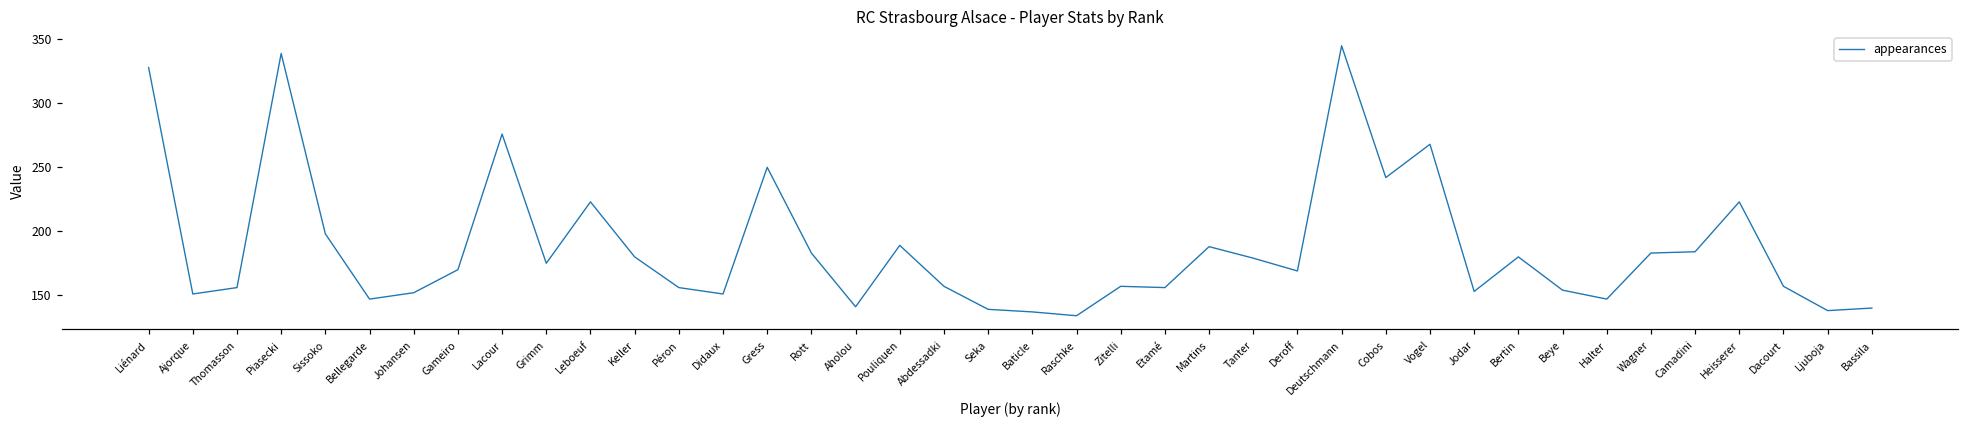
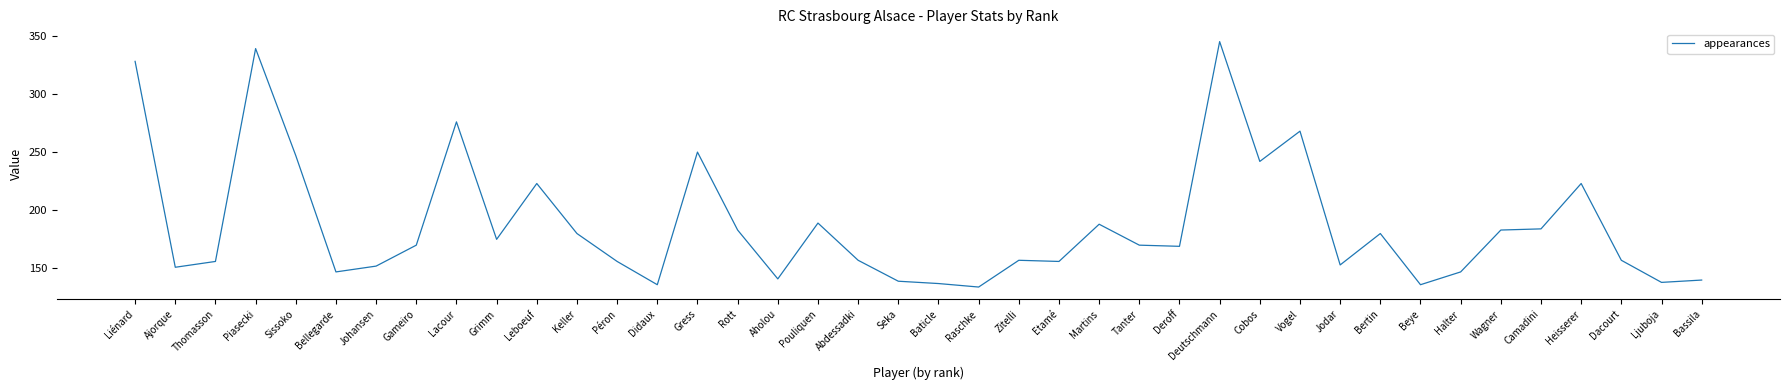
  {
    "Liénard": 328,
    "Ajorque": 151,
    "Thomasson": 156,
    "Piasecki": 339,
-   "Sissoko": 198,
+   "Sissoko": 247,
    "Bellegarde": 147,
    "Johansen": 152,
    "Gameiro": 170,
    "Lacour": 276,
    "Grimm": 175,
    "Leboeuf": 223,
    "Keller": 180,
    "Péron": 156,
-   "Didaux": 151,
+   "Didaux": 136,
    "Gress": 250,
    "Rott": 183,
    "Aholou": 141,
    "Pouliquen": 189,
    "Abdessadki": 157,
    "Seka": 139,
    "Baticle": 137,
    "Raschke": 134,
    "Zitelli": 157,
    "Etamé": 156,
    "Martins": 188,
-   "Tanter": 179,
+   "Tanter": 170,
    "Deroff": 169,
    "Deutschmann": 345,
    "Cobos": 242,
    "Vogel": 268,
    "Jodar": 153,
    "Bertin": 180,
-   "Beye": 154,
+   "Beye": 136,
    "Halter": 147,
    "Wagner": 183,
    "Camadini": 184,
    "Heisserer": 223,
    "Dacourt": 157,
    "Ljuboja": 138,
    "Bassila": 140
  }
